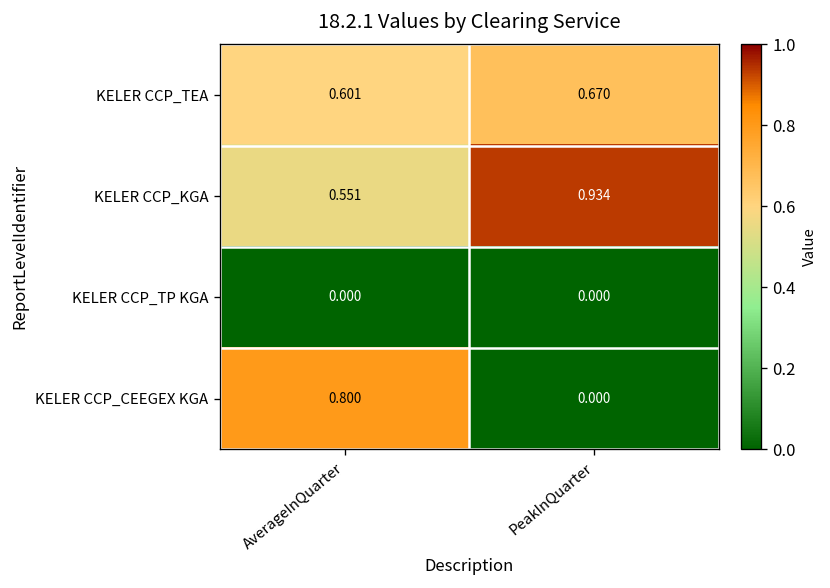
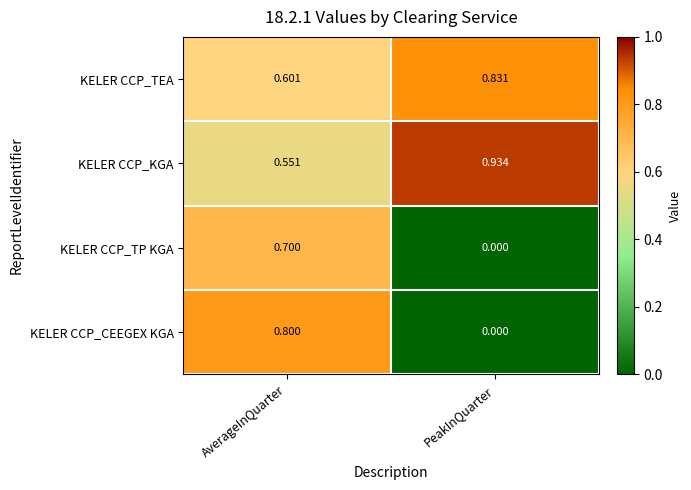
  {
    "KELER CCP_TEA": {
      "AverageInQuarter": 0.601,
-     "PeakInQuarter": 0.670
+     "PeakInQuarter": 0.831
    },
    "KELER CCP_KGA": {
      "AverageInQuarter": 0.551,
      "PeakInQuarter": 0.934
    },
    "KELER CCP_TP KGA": {
-     "AverageInQuarter": 0.000,
+     "AverageInQuarter": 0.700,
      "PeakInQuarter": 0.000
    },
    "KELER CCP_CEEGEX KGA": {
      "AverageInQuarter": 0.800,
      "PeakInQuarter": 0.000
    }
  }
